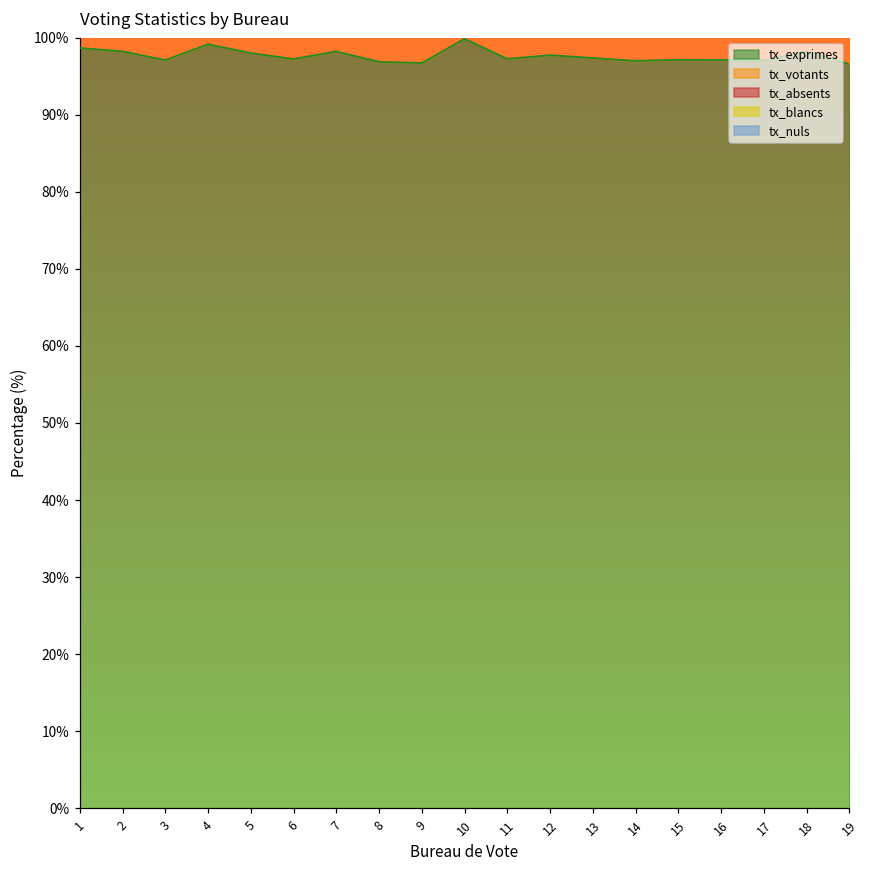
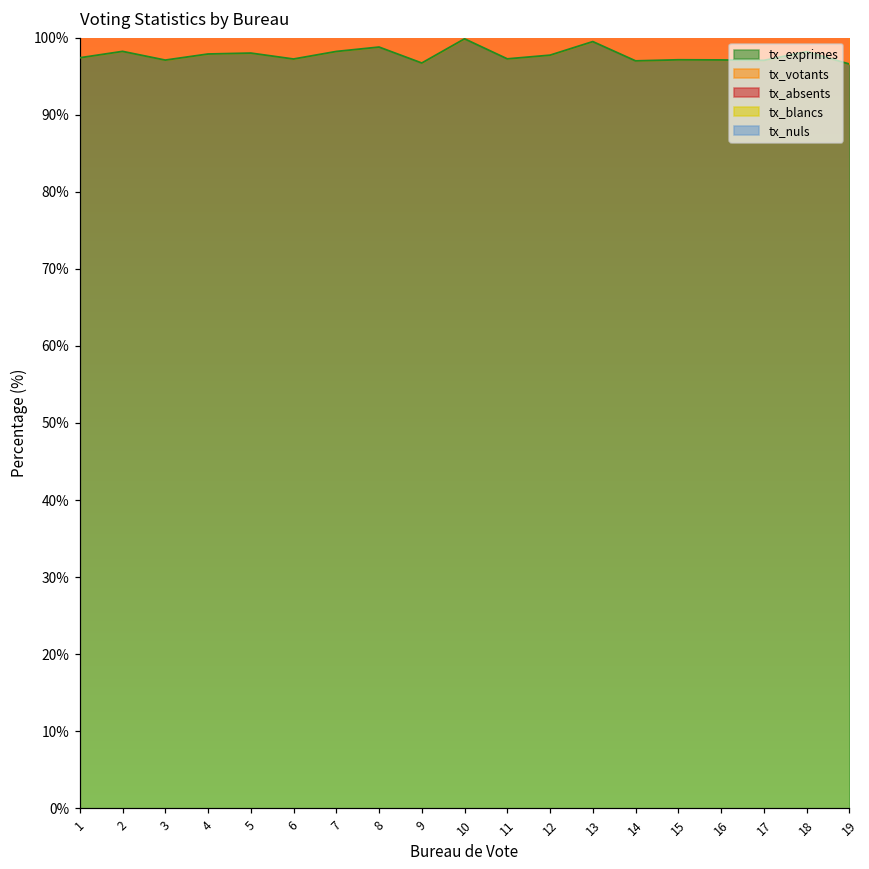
  {
    "tx_exprimes": {
-     "1": "99%",
+     "1": "97%",
      "2": "98%",
      "3": "97%",
-     "4": "99%",
+     "4": "98%",
      "5": "98%",
      "6": "97%",
      "7": "98%",
-     "8": "97%",
+     "8": "99%",
      "9": "97%",
      "10": "100%",
      "11": "97%",
      "12": "98%",
-     "13": "97%",
+     "13": "99%",
      "14": "97%",
      "15": "97%",
      "16": "97%",
      "19": "97%"
    }
  }
